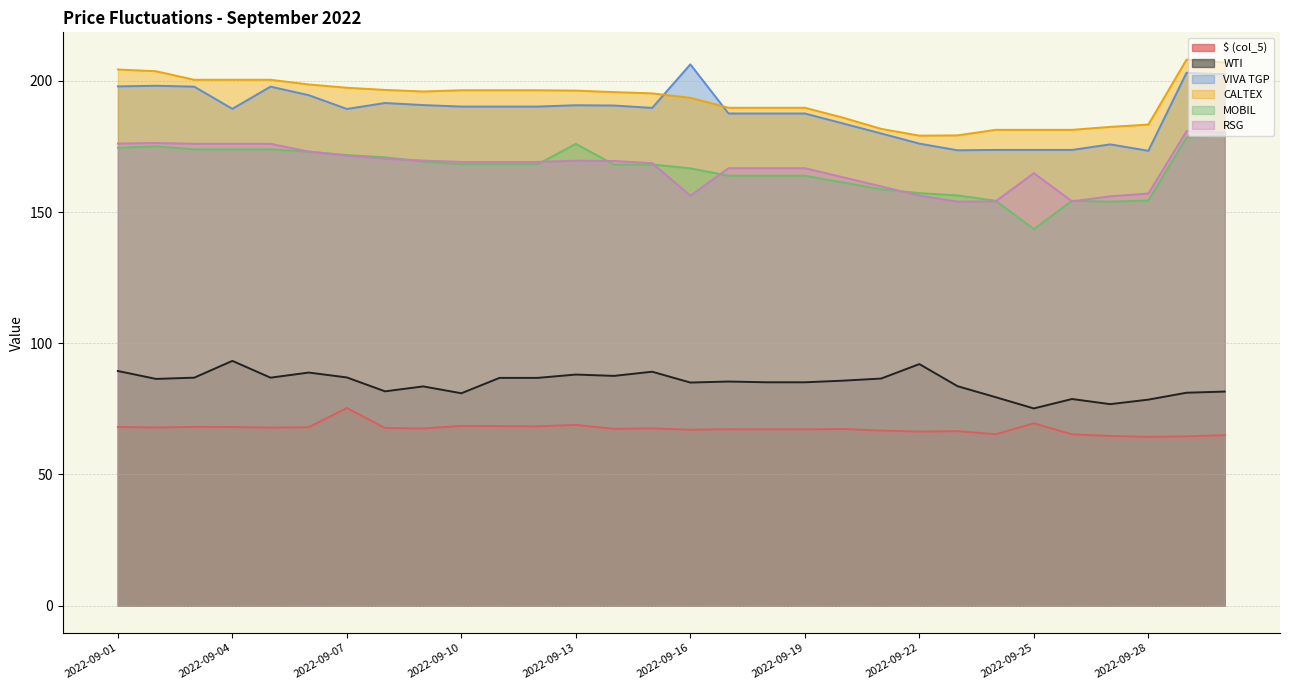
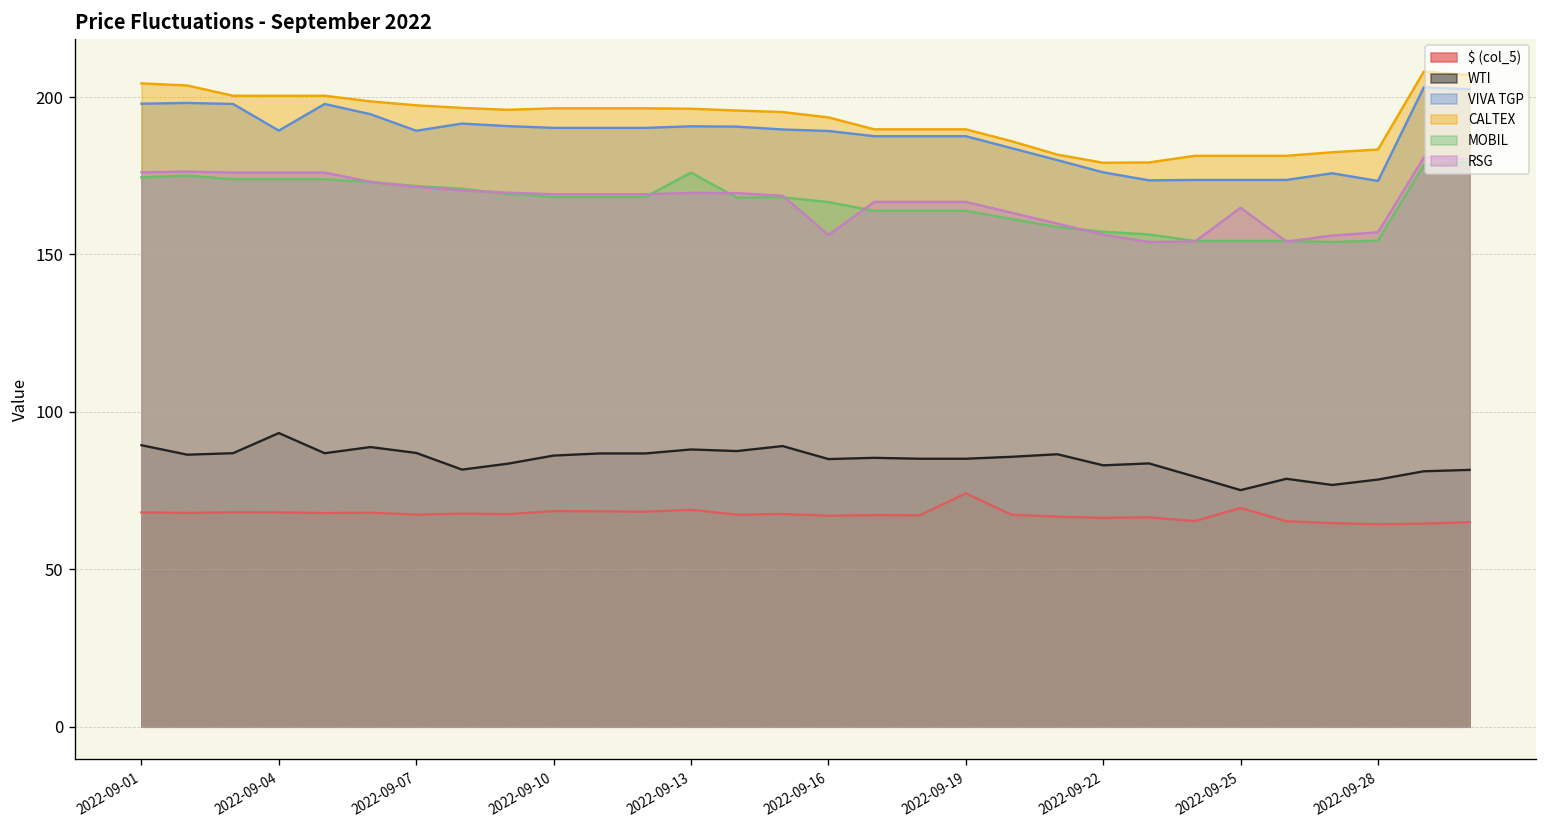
  {
    "$ (col_5)": {
      "2022-09-01": 68,
      "2022-09-04": 68,
-     "2022-09-07": 75,
+     "2022-09-07": 67,
      "2022-09-10": 68,
      "2022-09-13": 69,
      "2022-09-16": 67,
-     "2022-09-19": 67,
+     "2022-09-19": 74,
      "2022-09-22": 66,
      "2022-09-25": 69,
      "2022-09-28": 64
    },
    "WTI": {
      "2022-09-01": 89,
      "2022-09-04": 93,
      "2022-09-07": 87,
-     "2022-09-10": 81,
+     "2022-09-10": 86,
      "2022-09-13": 88,
      "2022-09-16": 85,
      "2022-09-19": 85,
-     "2022-09-22": 92,
+     "2022-09-22": 83,
      "2022-09-25": 75,
      "2022-09-28": 79
    },
    "VIVA TGP": {
      "2022-09-01": 198,
      "2022-09-04": 189,
      "2022-09-07": 189,
      "2022-09-10": 190,
      "2022-09-13": 191,
-     "2022-09-16": 206,
+     "2022-09-16": 189,
      "2022-09-19": 188,
      "2022-09-22": 176,
      "2022-09-25": 174,
      "2022-09-28": 173
    },
    "CALTEX": {
      "2022-09-01": 204,
      "2022-09-04": 200,
      "2022-09-07": 197,
      "2022-09-10": 196,
      "2022-09-13": 196,
      "2022-09-16": 194,
      "2022-09-19": 190,
      "2022-09-22": 179,
      "2022-09-25": 181,
      "2022-09-28": 183
    },
    "MOBIL": {
      "2022-09-01": 175,
      "2022-09-04": 174,
      "2022-09-13": 176,
      "2022-09-16": 167,
      "2022-09-19": 164,
-     "2022-09-25": 144,
+     "2022-09-25": 154,
      "2022-09-28": 154
    },
    "RSG": {
      "2022-09-01": 176,
      "2022-09-04": 176,
      "2022-09-13": 170,
      "2022-09-16": 156,
      "2022-09-19": 167,
      "2022-09-25": 165,
      "2022-09-28": 157
    }
  }
